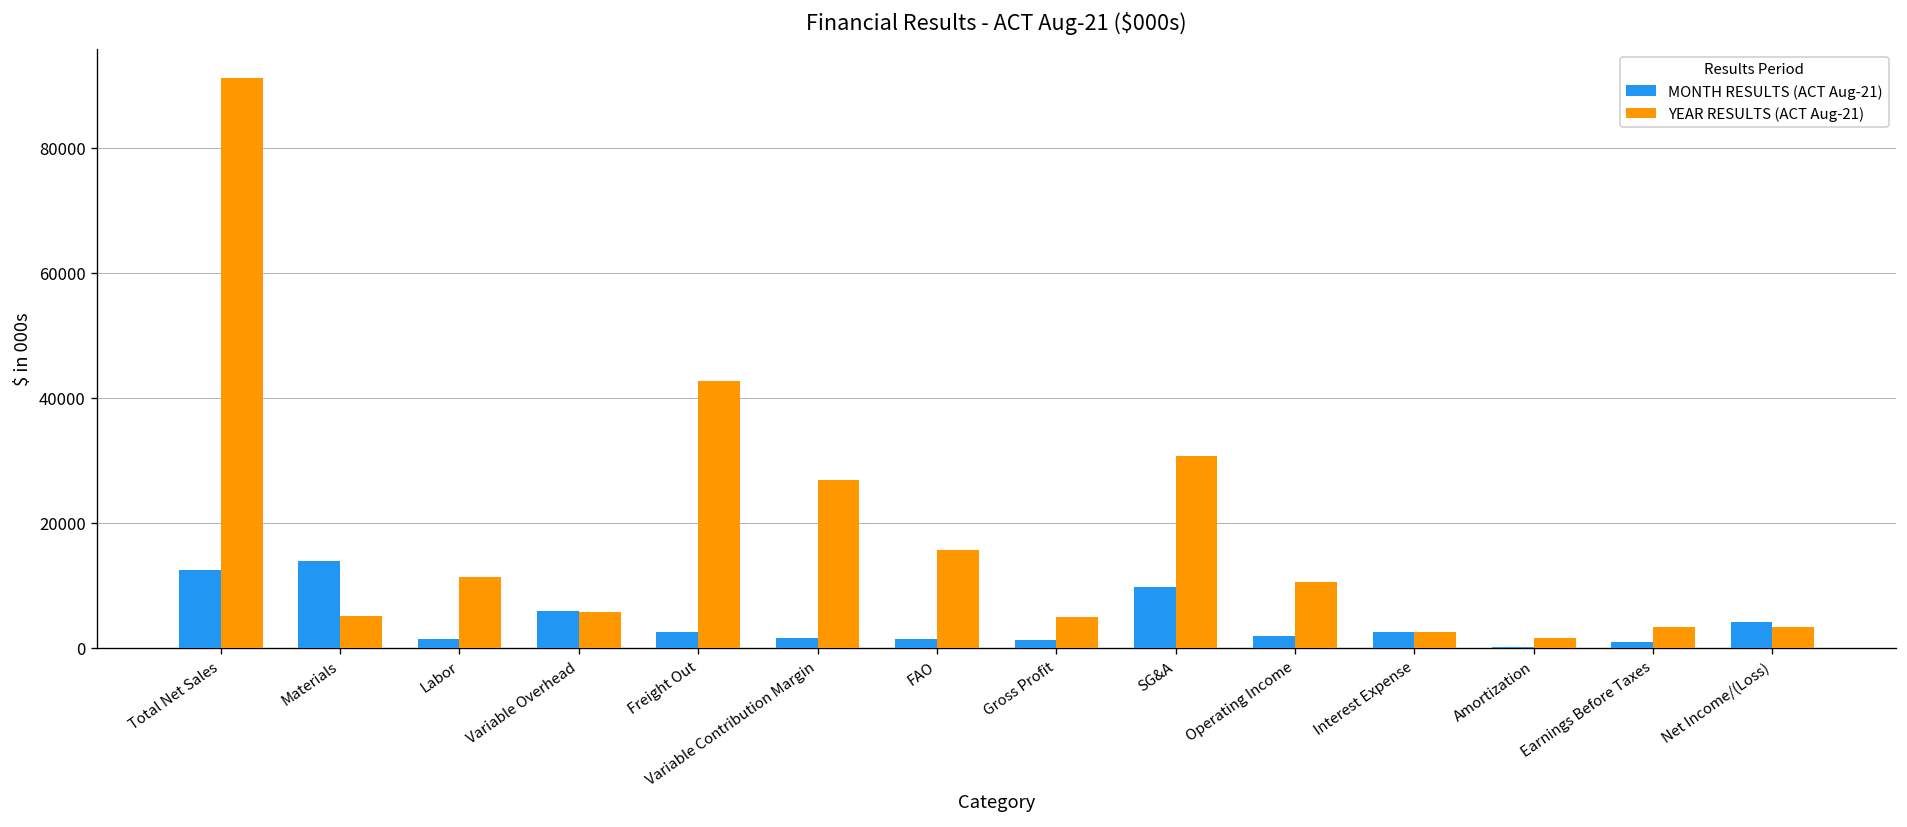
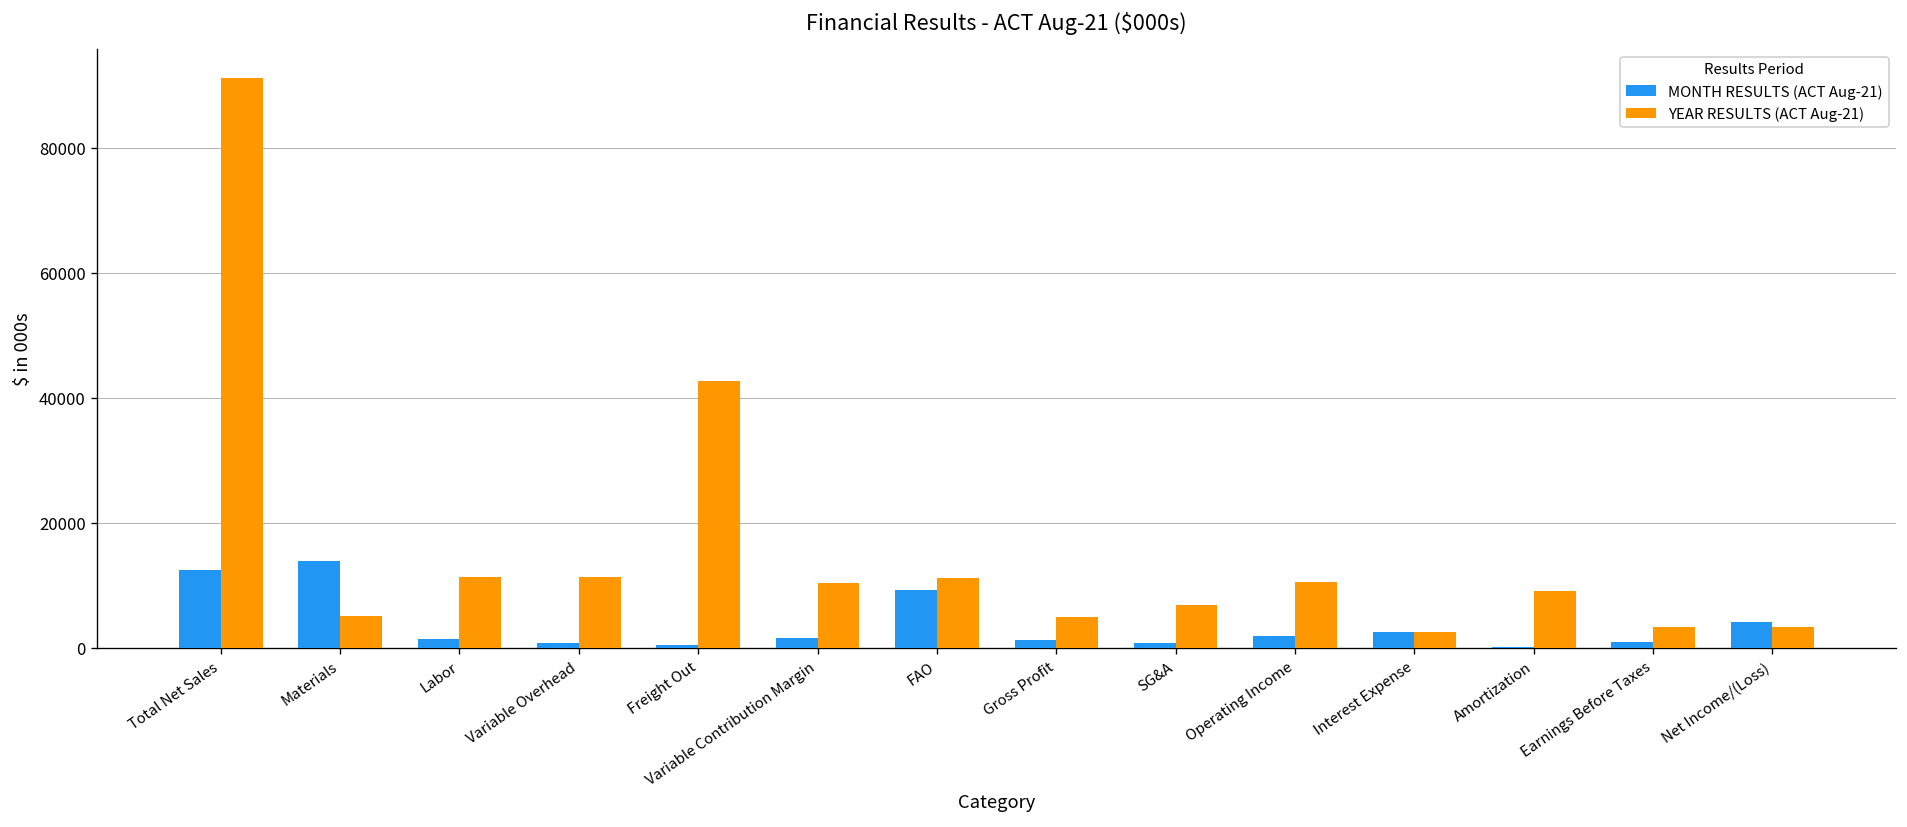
  {
    "MONTH RESULTS (ACT Aug-21)": {
      "Total Net Sales": 12000,
      "Materials": 14000,
      "Labor": 1000,
-     "Variable Overhead": 6000,
-     "Freight Out": 3000,
+     "Variable Overhead": 1000,
+     "Freight Out": 1000,
      "Variable Contribution Margin": 2000,
-     "FAO": 1000,
+     "FAO": 9000,
      "Gross Profit": 1000,
-     "SG&A": 10000,
+     "SG&A": 1000,
      "Operating Income": 2000,
      "Interest Expense": 3000,
      "Earnings Before Taxes": 1000,
      "Net Income/(Loss)": 4000
    },
    "YEAR RESULTS (ACT Aug-21)": {
      "Total Net Sales": 91000,
      "Materials": 5000,
      "Labor": 11000,
-     "Variable Overhead": 6000,
+     "Variable Overhead": 11000,
      "Freight Out": 43000,
-     "Variable Contribution Margin": 27000,
-     "FAO": 16000,
+     "Variable Contribution Margin": 10000,
+     "FAO": 11000,
      "Gross Profit": 5000,
-     "SG&A": 31000,
+     "SG&A": 7000,
      "Operating Income": 10000,
      "Interest Expense": 3000,
-     "Amortization": 2000,
+     "Amortization": 9000,
      "Earnings Before Taxes": 3000,
      "Net Income/(Loss)": 3000
    }
  }
